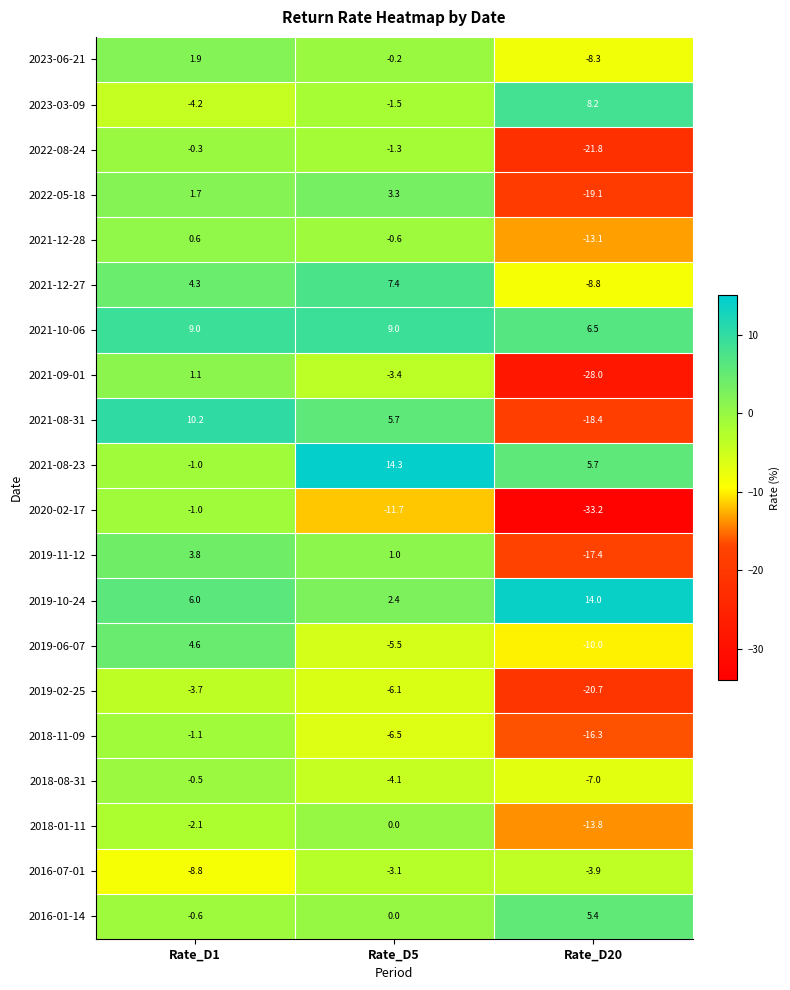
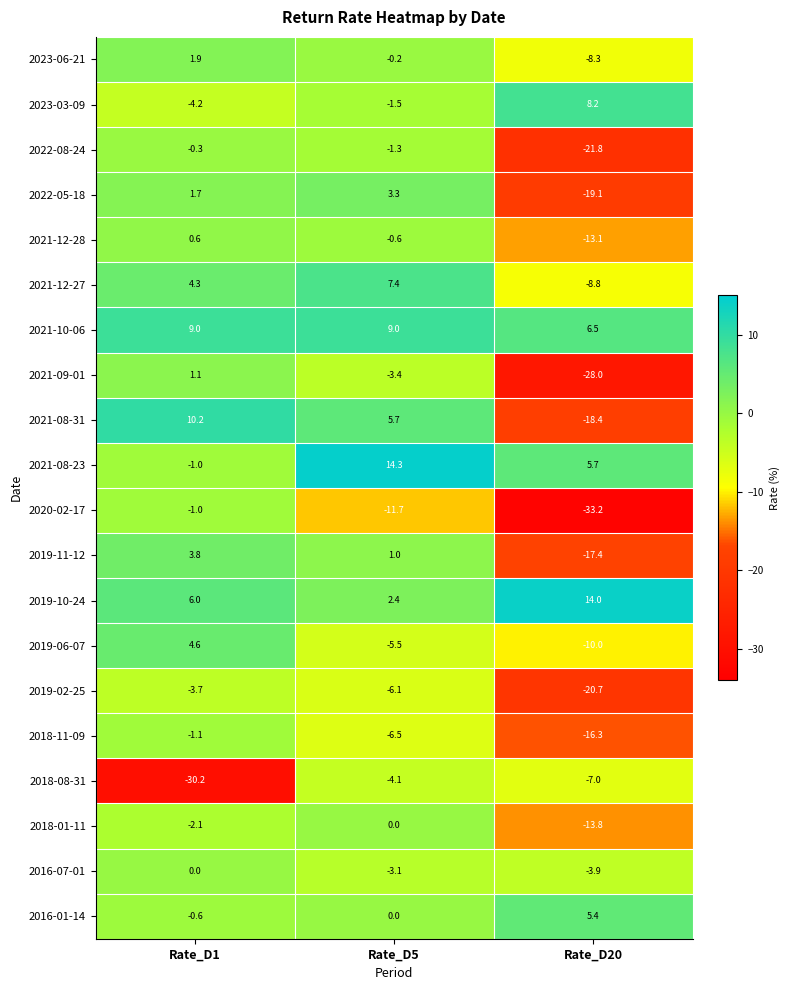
  {
    "2023-06-21": {
      "Rate_D1": 1.9,
      "Rate_D5": -0.2,
      "Rate_D20": -8.3
    },
    "2023-03-09": {
      "Rate_D1": -4.2,
      "Rate_D5": -1.5,
      "Rate_D20": 8.2
    },
    "2022-08-24": {
      "Rate_D1": -0.3,
      "Rate_D5": -1.3,
      "Rate_D20": -21.8
    },
    "2022-05-18": {
      "Rate_D1": 1.7,
      "Rate_D5": 3.3,
      "Rate_D20": -19.1
    },
    "2021-12-28": {
      "Rate_D1": 0.6,
      "Rate_D5": -0.6,
      "Rate_D20": -13.1
    },
    "2021-12-27": {
      "Rate_D1": 4.3,
      "Rate_D5": 7.4,
      "Rate_D20": -8.8
    },
    "2021-10-06": {
      "Rate_D1": 9.0,
      "Rate_D5": 9.0,
      "Rate_D20": 6.5
    },
    "2021-09-01": {
      "Rate_D1": 1.1,
      "Rate_D5": -3.4,
      "Rate_D20": -28.0
    },
    "2021-08-31": {
      "Rate_D1": 10.2,
      "Rate_D5": 5.7,
      "Rate_D20": -18.4
    },
    "2021-08-23": {
      "Rate_D1": -1.0,
      "Rate_D5": 14.3,
      "Rate_D20": 5.7
    },
    "2020-02-17": {
      "Rate_D1": -1.0,
      "Rate_D5": -11.7,
      "Rate_D20": -33.2
    },
    "2019-11-12": {
      "Rate_D1": 3.8,
      "Rate_D5": 1.0,
      "Rate_D20": -17.4
    },
    "2019-10-24": {
      "Rate_D1": 6.0,
      "Rate_D5": 2.4,
      "Rate_D20": 14.0
    },
    "2019-06-07": {
      "Rate_D1": 4.6,
      "Rate_D5": -5.5,
      "Rate_D20": -10.0
    },
    "2019-02-25": {
      "Rate_D1": -3.7,
      "Rate_D5": -6.1,
      "Rate_D20": -20.7
    },
    "2018-11-09": {
      "Rate_D1": -1.1,
      "Rate_D5": -6.5,
      "Rate_D20": -16.3
    },
    "2018-08-31": {
-     "Rate_D1": -0.5,
+     "Rate_D1": -30.2,
      "Rate_D5": -4.1,
      "Rate_D20": -7.0
    },
    "2018-01-11": {
      "Rate_D1": -2.1,
      "Rate_D5": 0.0,
      "Rate_D20": -13.8
    },
    "2016-07-01": {
-     "Rate_D1": -8.8,
+     "Rate_D1": 0.0,
      "Rate_D5": -3.1,
      "Rate_D20": -3.9
    },
    "2016-01-14": {
      "Rate_D1": -0.6,
      "Rate_D5": 0.0,
      "Rate_D20": 5.4
    }
  }
